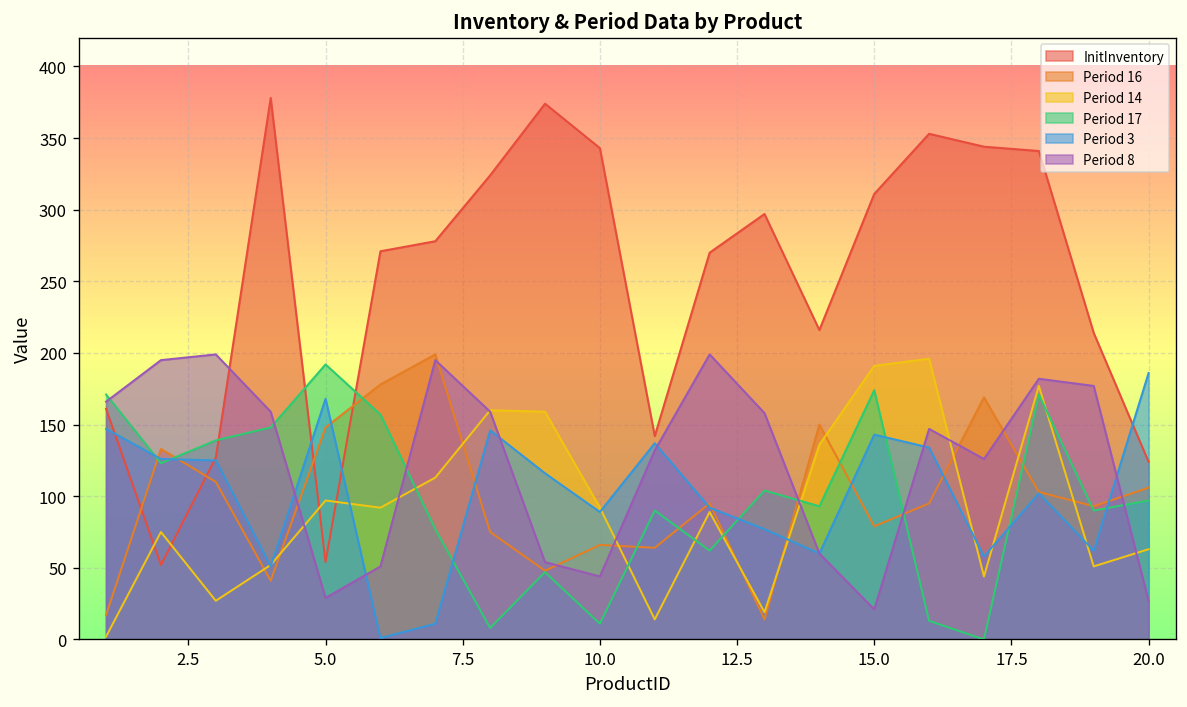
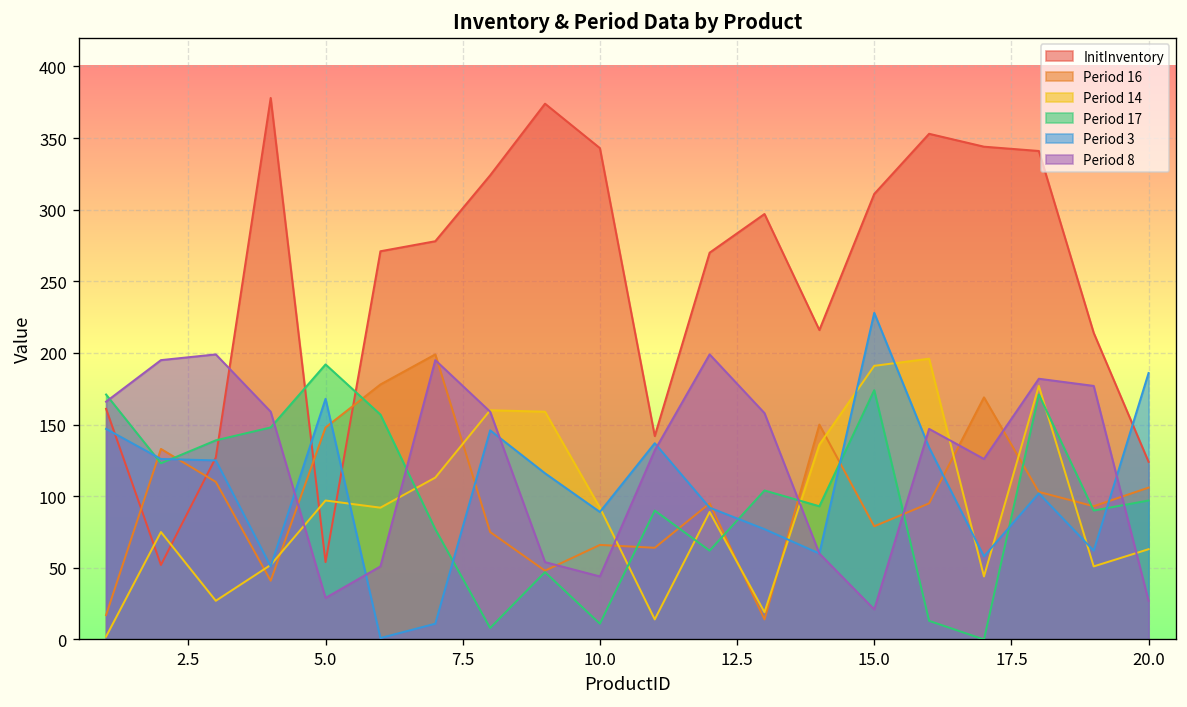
  {
    "Period 14": {
      "5.0": 97,
      "10.0": 92,
      "15.0": 191,
      "20.0": 63
    },
    "Period 17": {
      "5.0": 192,
      "10.0": 11,
      "15.0": 174,
      "20.0": 97
    },
    "Period 3": {
      "5.0": 168,
      "10.0": 89,
-     "15.0": 143,
+     "15.0": 228,
      "20.0": 186
    },
    "Period 8": {
      "5.0": 29,
      "10.0": 44,
      "15.0": 21,
      "20.0": 27
    }
  }
